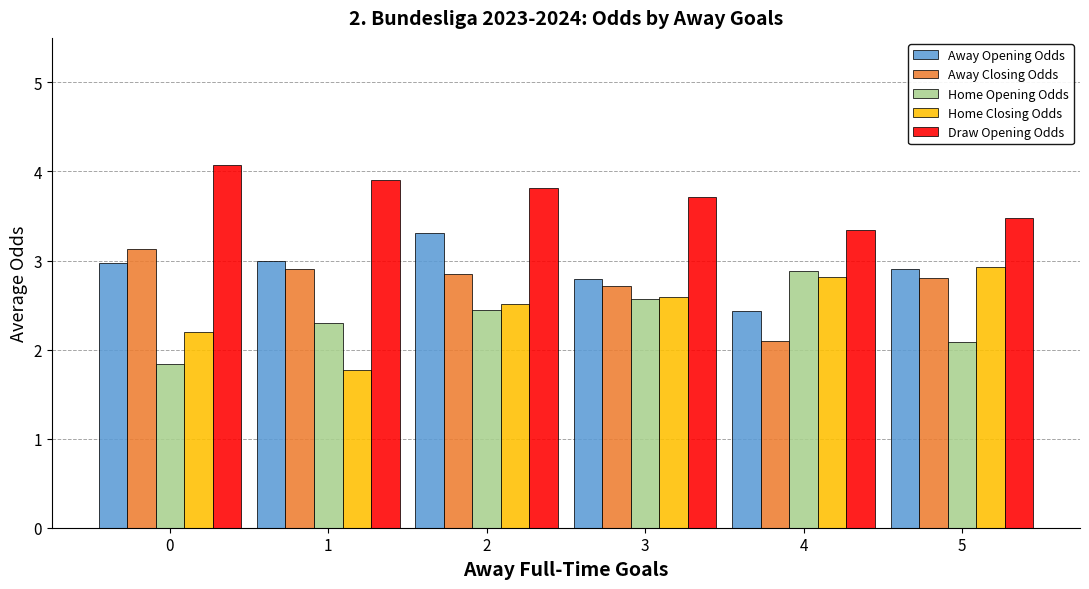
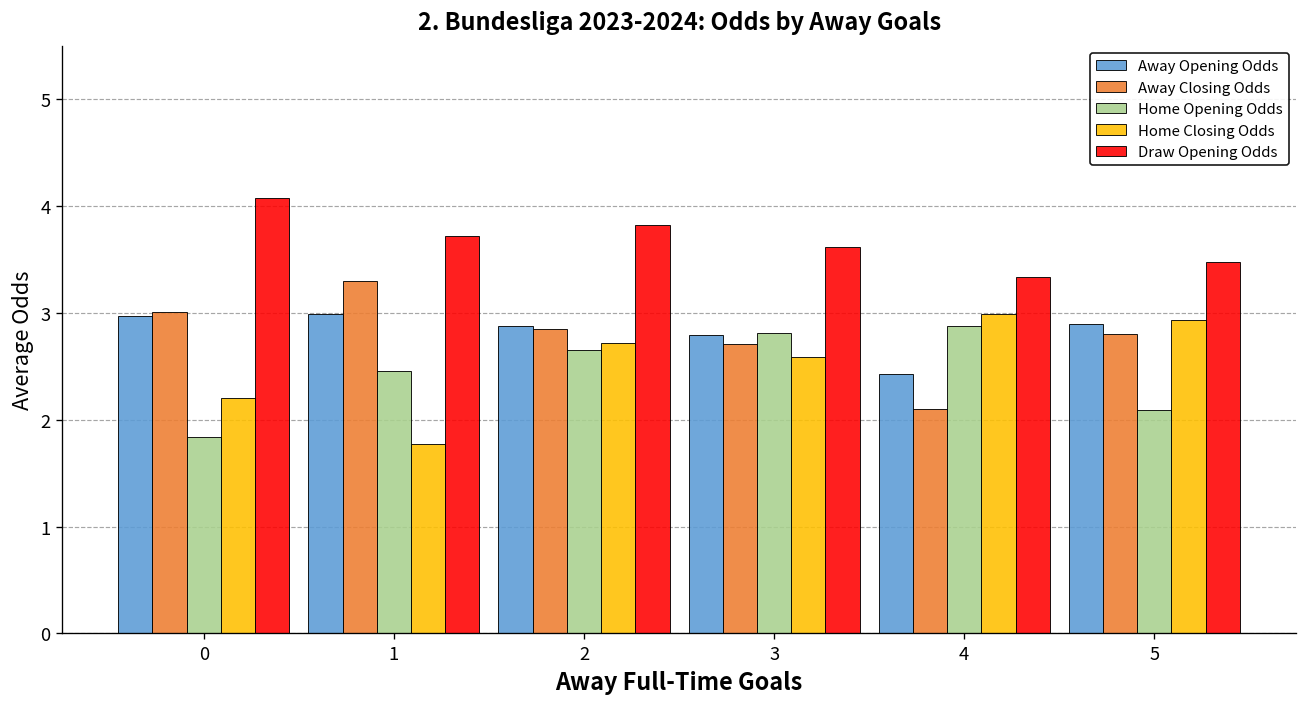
  {
    "Away Opening Odds": {
      "0": 3.0,
      "1": 3.0,
-     "2": 3.3,
+     "2": 2.9,
      "3": 2.8,
      "4": 2.4,
      "5": 2.9
    },
    "Away Closing Odds": {
-     "0": 3.1,
-     "1": 2.9,
+     "0": 3.0,
+     "1": 3.3,
      "2": 2.9,
      "3": 2.7,
      "4": 2.1,
      "5": 2.8
    },
    "Home Opening Odds": {
      "0": 1.8,
-     "1": 2.3,
-     "2": 2.4,
-     "3": 2.6,
+     "1": 2.5,
+     "2": 2.7,
+     "3": 2.8,
      "4": 2.9,
      "5": 2.1
    },
    "Home Closing Odds": {
      "0": 2.2,
      "1": 1.8,
-     "2": 2.5,
+     "2": 2.7,
      "3": 2.6,
-     "4": 2.8,
+     "4": 3.0,
      "5": 2.9
    },
    "Draw Opening Odds": {
      "0": 4.1,
-     "1": 3.9,
+     "1": 3.7,
      "2": 3.8,
-     "3": 3.7,
+     "3": 3.6,
      "4": 3.3,
      "5": 3.5
    }
  }
